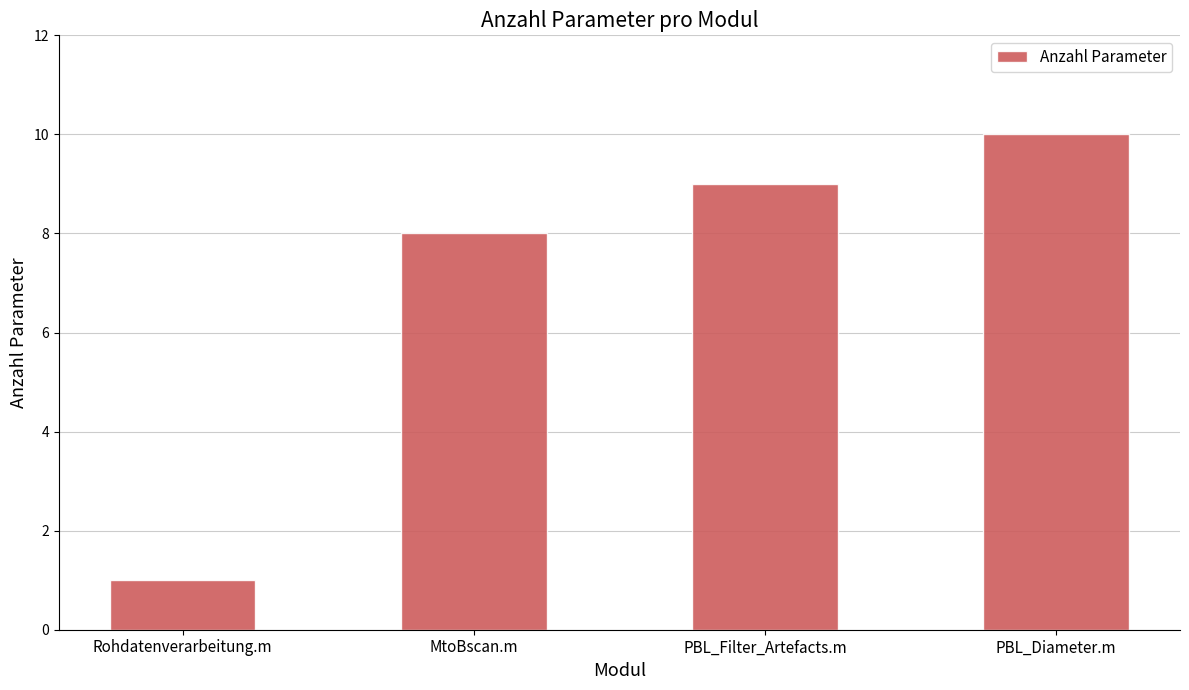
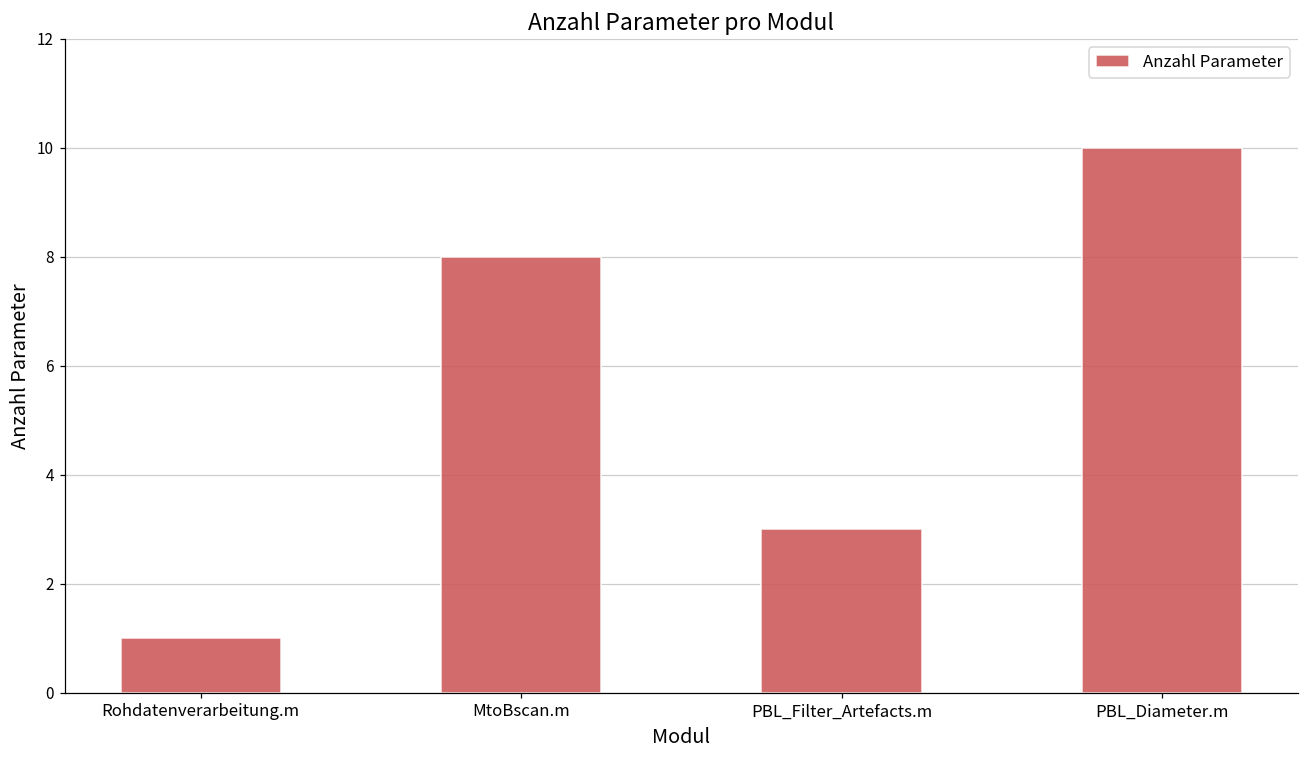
  {
    "Rohdatenverarbeitung.m": 1,
    "MtoBscan.m": 8,
-   "PBL_Filter_Artefacts.m": 9,
+   "PBL_Filter_Artefacts.m": 3,
    "PBL_Diameter.m": 10
  }
